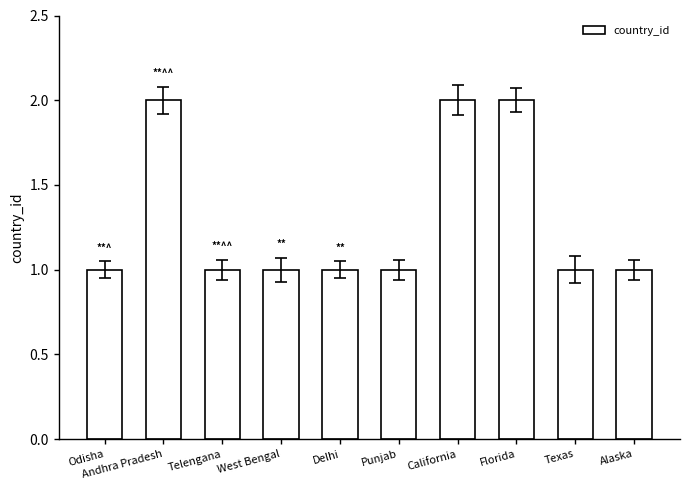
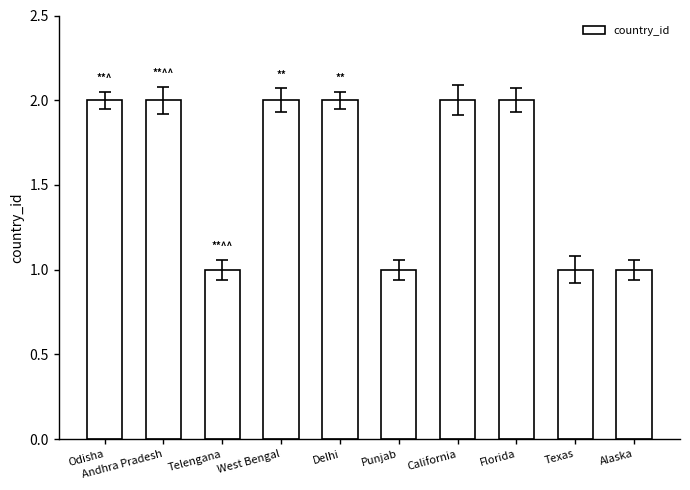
  {
    "country_id": {
-     "Odisha": 1,
+     "Odisha": 2,
      "Andhra Pradesh": 2,
      "Telengana": 1,
-     "West Bengal": 1,
-     "Delhi": 1,
+     "West Bengal": 2,
+     "Delhi": 2,
      "Punjab": 1,
      "California": 2,
      "Florida": 2,
      "Texas": 1,
      "Alaska": 1
    }
  }
